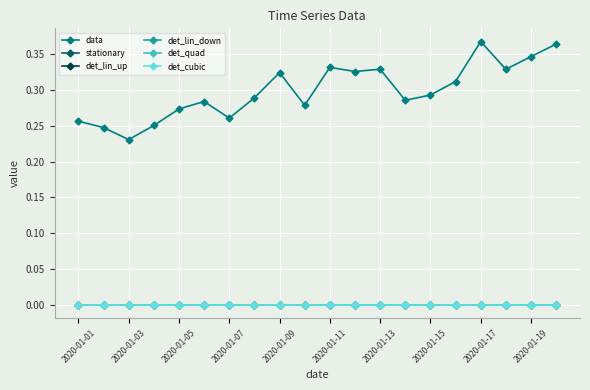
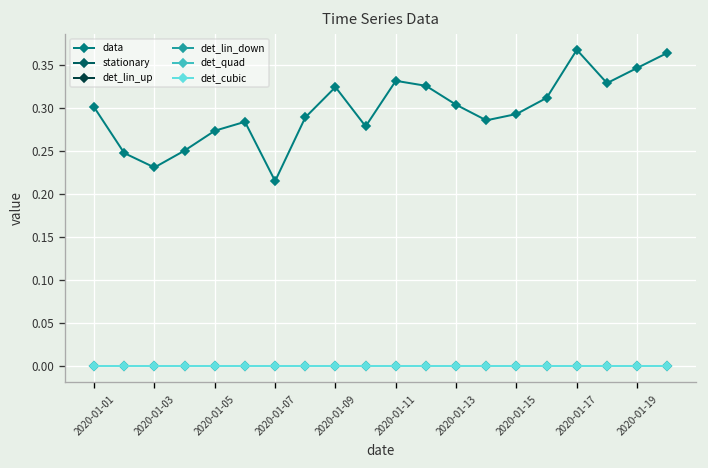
  {
    "data": {
-     "2020-01-01": 0.26,
+     "2020-01-01": 0.30,
      "2020-01-03": 0.23,
      "2020-01-05": 0.27,
-     "2020-01-07": 0.26,
+     "2020-01-07": 0.21,
      "2020-01-09": 0.32,
      "2020-01-11": 0.33,
-     "2020-01-13": 0.33,
+     "2020-01-13": 0.30,
      "2020-01-15": 0.29,
      "2020-01-17": 0.37,
      "2020-01-19": 0.35
    },
    "det_cubic": {
      "2020-01-01": 0.00,
      "2020-01-03": 0.00,
      "2020-01-05": 0.00,
      "2020-01-07": 0.00,
      "2020-01-09": 0.00,
      "2020-01-11": 0.00,
      "2020-01-13": 0.00,
      "2020-01-15": 0.00,
      "2020-01-17": 0.00,
      "2020-01-19": 0.00
    }
  }
